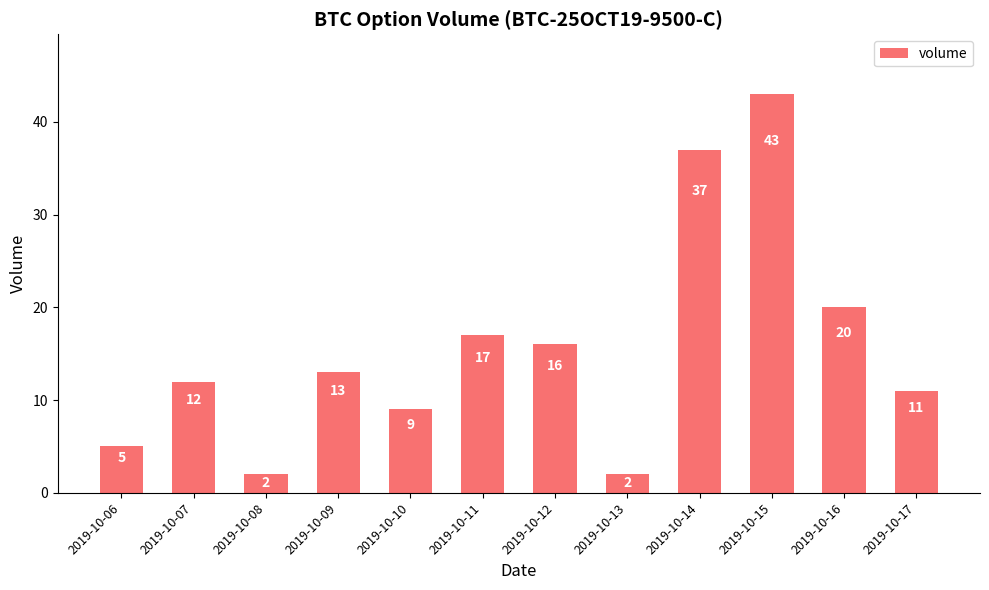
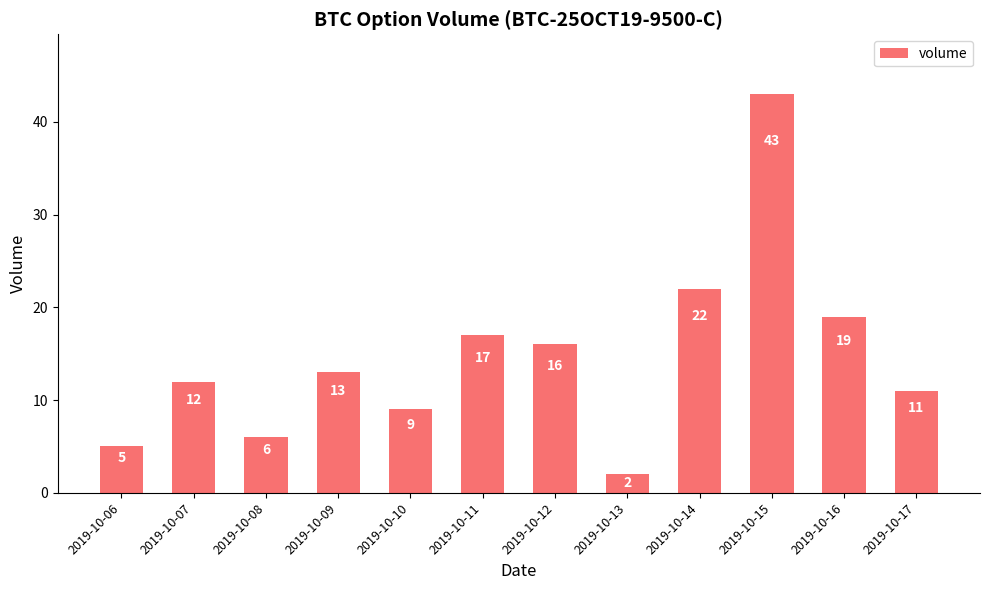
  {
    "2019-10-06": 5,
    "2019-10-07": 12,
-   "2019-10-08": 2,
+   "2019-10-08": 6,
    "2019-10-09": 13,
    "2019-10-10": 9,
    "2019-10-11": 17,
    "2019-10-12": 16,
    "2019-10-13": 2,
-   "2019-10-14": 37,
+   "2019-10-14": 22,
    "2019-10-15": 43,
-   "2019-10-16": 20,
+   "2019-10-16": 19,
    "2019-10-17": 11
  }
